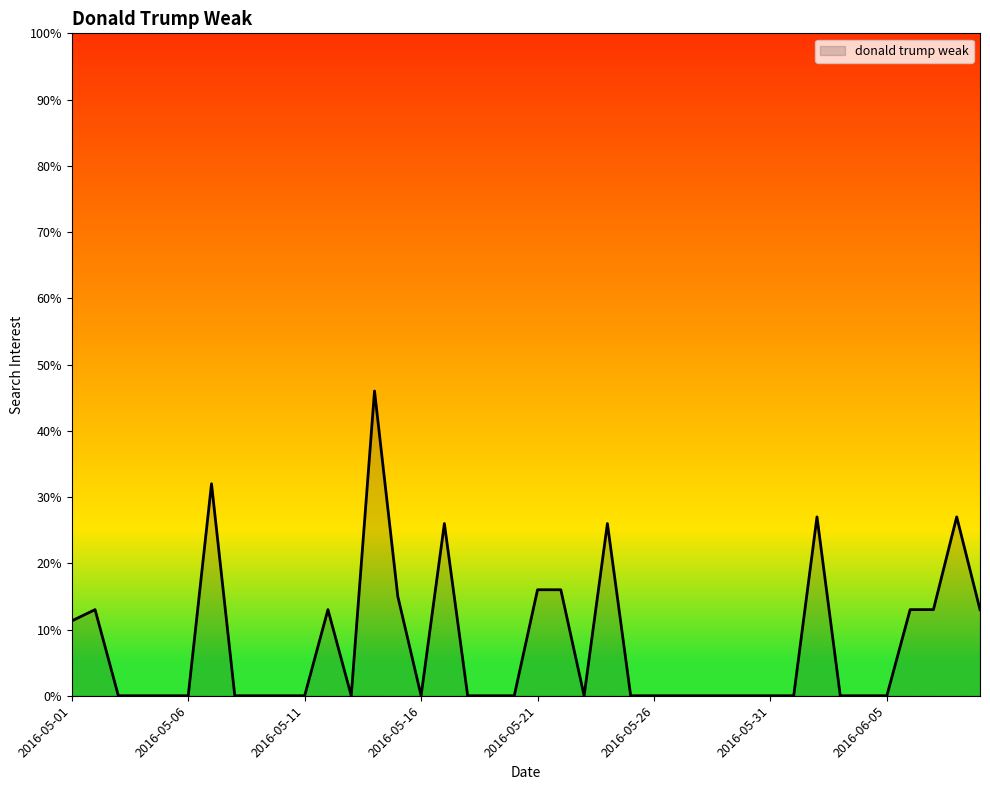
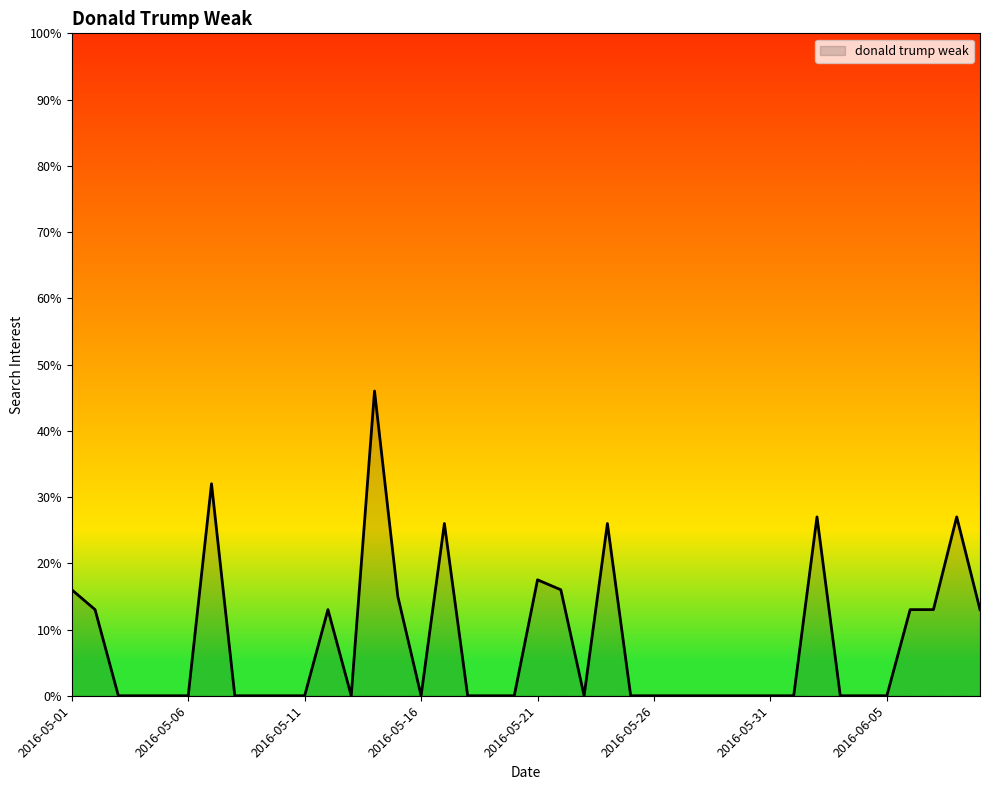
  {
-   "2016-05-01": "11%",
+   "2016-05-01": "16%",
    "2016-05-06": "0%",
    "2016-05-11": "0%",
    "2016-05-16": "0%",
-   "2016-05-21": "16%",
+   "2016-05-21": "18%",
    "2016-05-26": "0%",
    "2016-05-31": "0%",
    "2016-06-05": "0%"
  }
